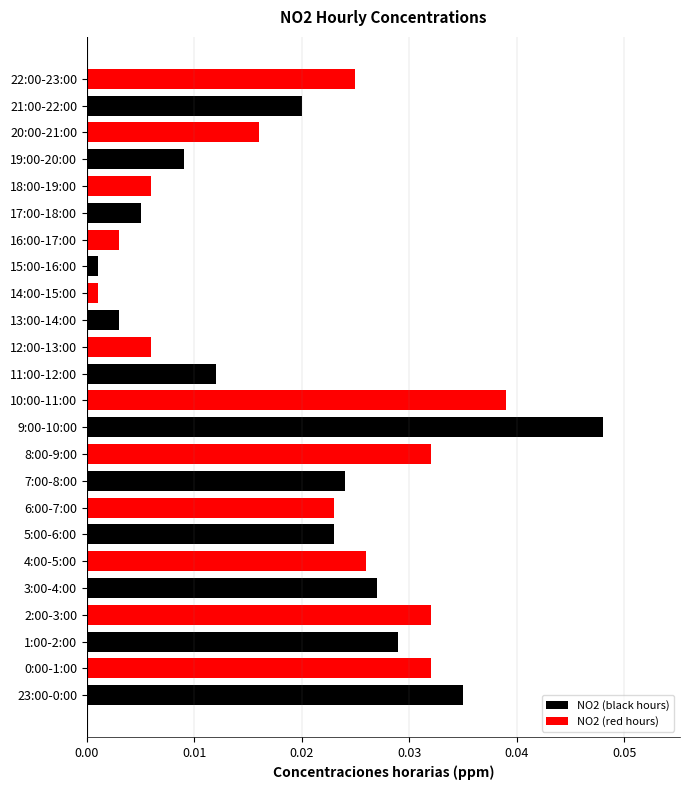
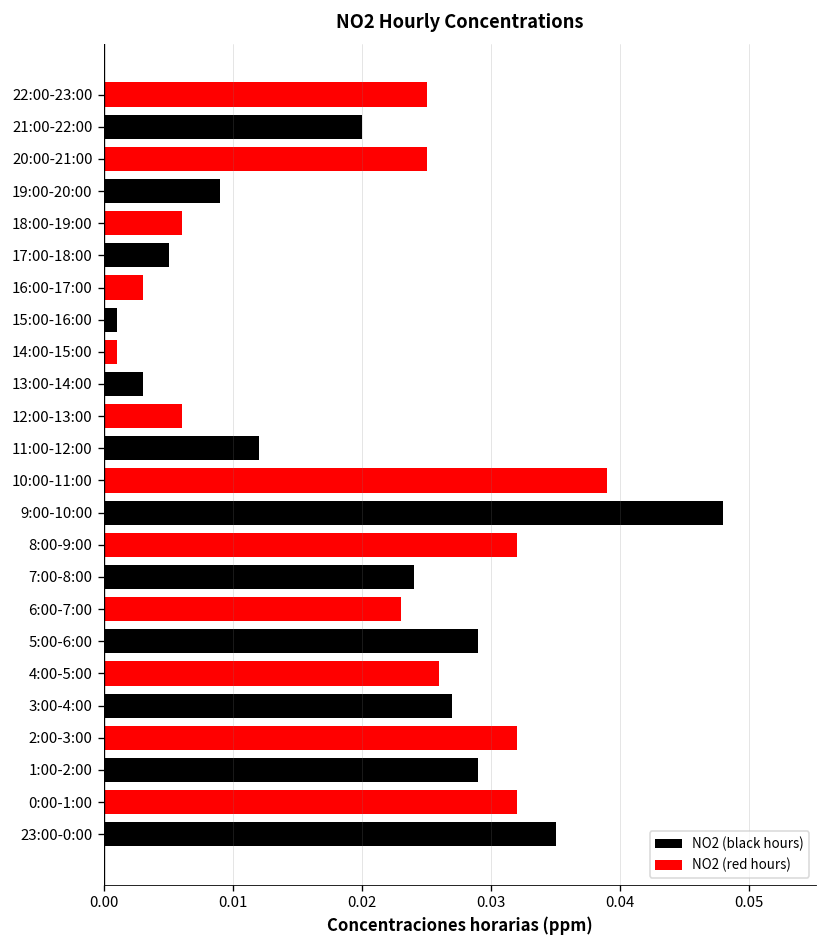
  {
    "NO2 (black hours)": {
      "21:00-22:00": 0.020,
      "19:00-20:00": 0.009,
      "17:00-18:00": 0.005,
      "15:00-16:00": 0.001,
      "13:00-14:00": 0.003,
      "11:00-12:00": 0.012,
      "9:00-10:00": 0.048,
      "7:00-8:00": 0.024,
-     "5:00-6:00": 0.023,
+     "5:00-6:00": 0.029,
      "3:00-4:00": 0.027,
      "1:00-2:00": 0.029,
      "23:00-0:00": 0.035
    },
    "NO2 (red hours)": {
      "22:00-23:00": 0.025,
-     "20:00-21:00": 0.016,
+     "20:00-21:00": 0.025,
      "18:00-19:00": 0.006,
      "16:00-17:00": 0.003,
      "14:00-15:00": 0.001,
      "12:00-13:00": 0.006,
      "10:00-11:00": 0.039,
      "8:00-9:00": 0.032,
      "6:00-7:00": 0.023,
      "4:00-5:00": 0.026,
      "2:00-3:00": 0.032,
      "0:00-1:00": 0.032
    }
  }
